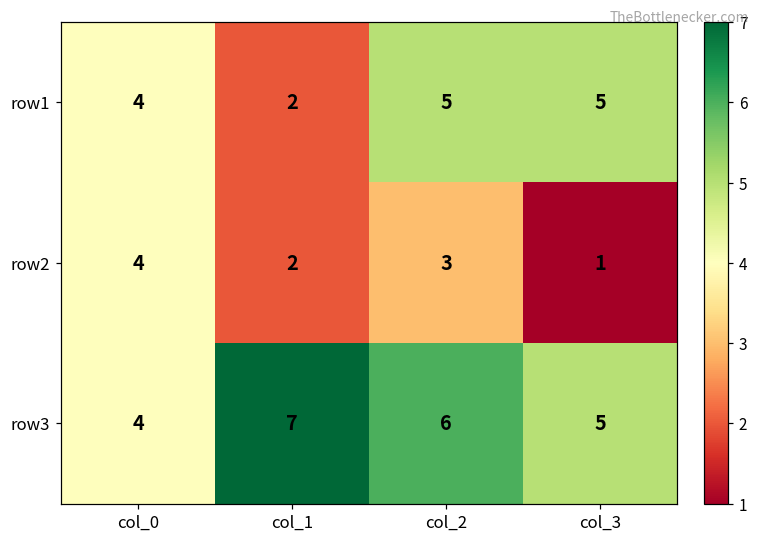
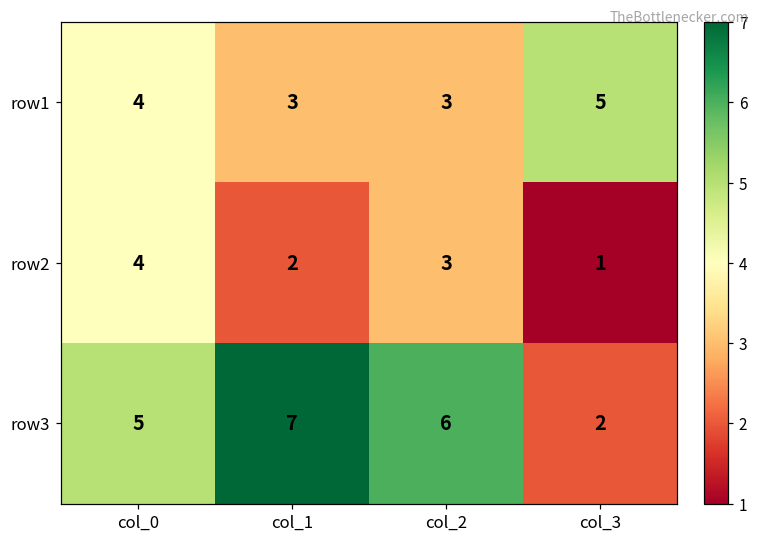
  {
    "row1": {
      "col_0": 4,
-     "col_1": 2,
-     "col_2": 5,
+     "col_1": 3,
+     "col_2": 3,
      "col_3": 5
    },
    "row2": {
      "col_0": 4,
      "col_1": 2,
      "col_2": 3,
      "col_3": 1
    },
    "row3": {
-     "col_0": 4,
+     "col_0": 5,
      "col_1": 7,
      "col_2": 6,
-     "col_3": 5
+     "col_3": 2
    }
  }
